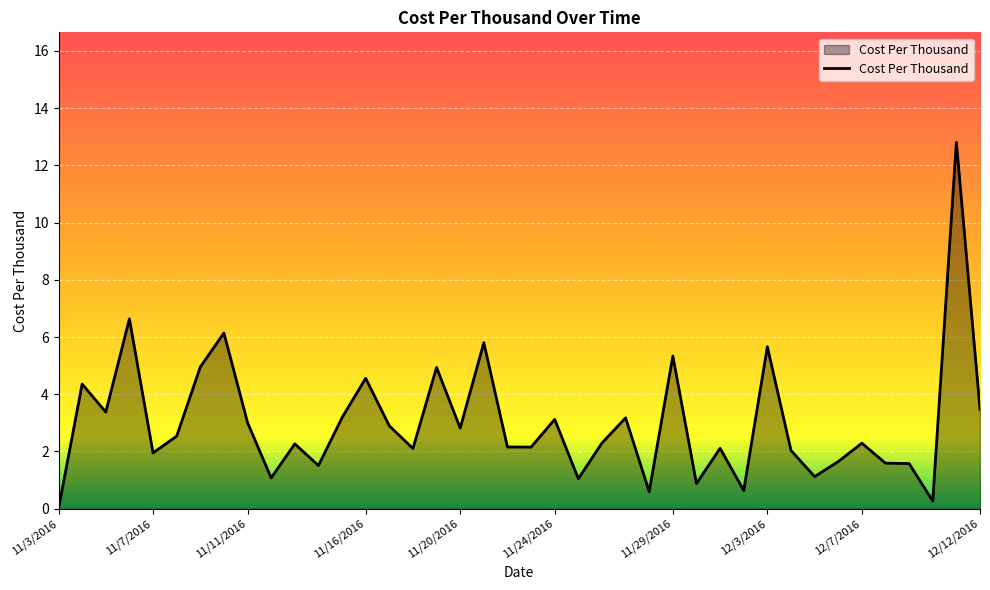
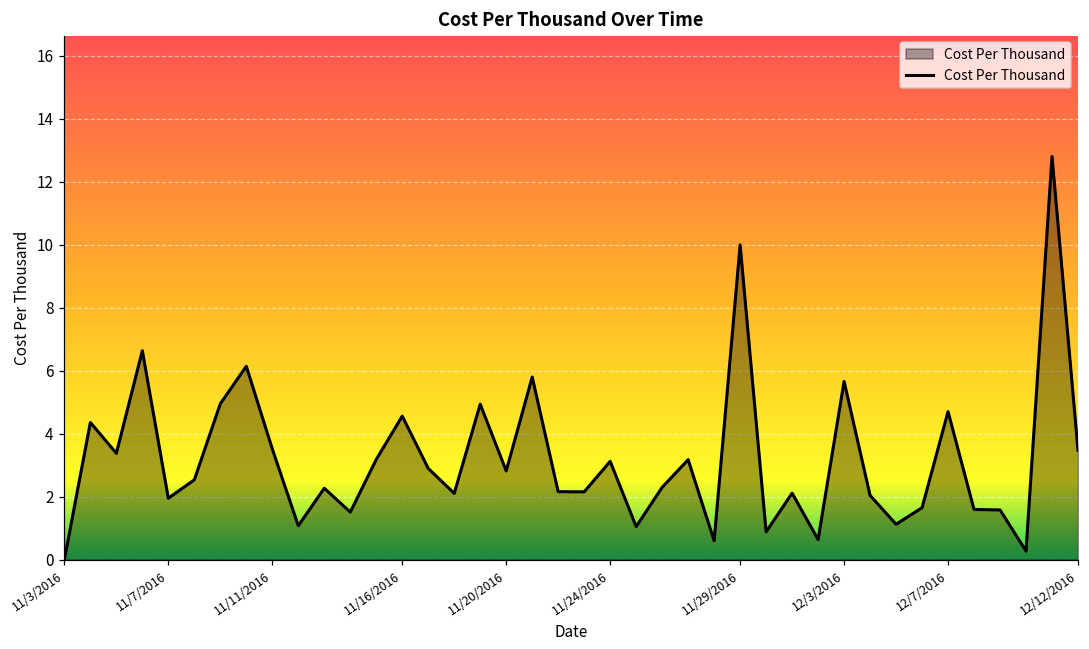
  {
    "11/3/2016": 0.0,
    "11/7/2016": 1.9,
-   "11/11/2016": 3.0,
+   "11/11/2016": 3.5,
    "11/16/2016": 4.6,
    "11/20/2016": 2.8,
    "11/24/2016": 3.1,
-   "11/29/2016": 5.3,
+   "11/29/2016": 10.0,
    "12/3/2016": 5.7,
-   "12/7/2016": 2.3,
+   "12/7/2016": 4.7,
    "12/12/2016": 3.5
  }
